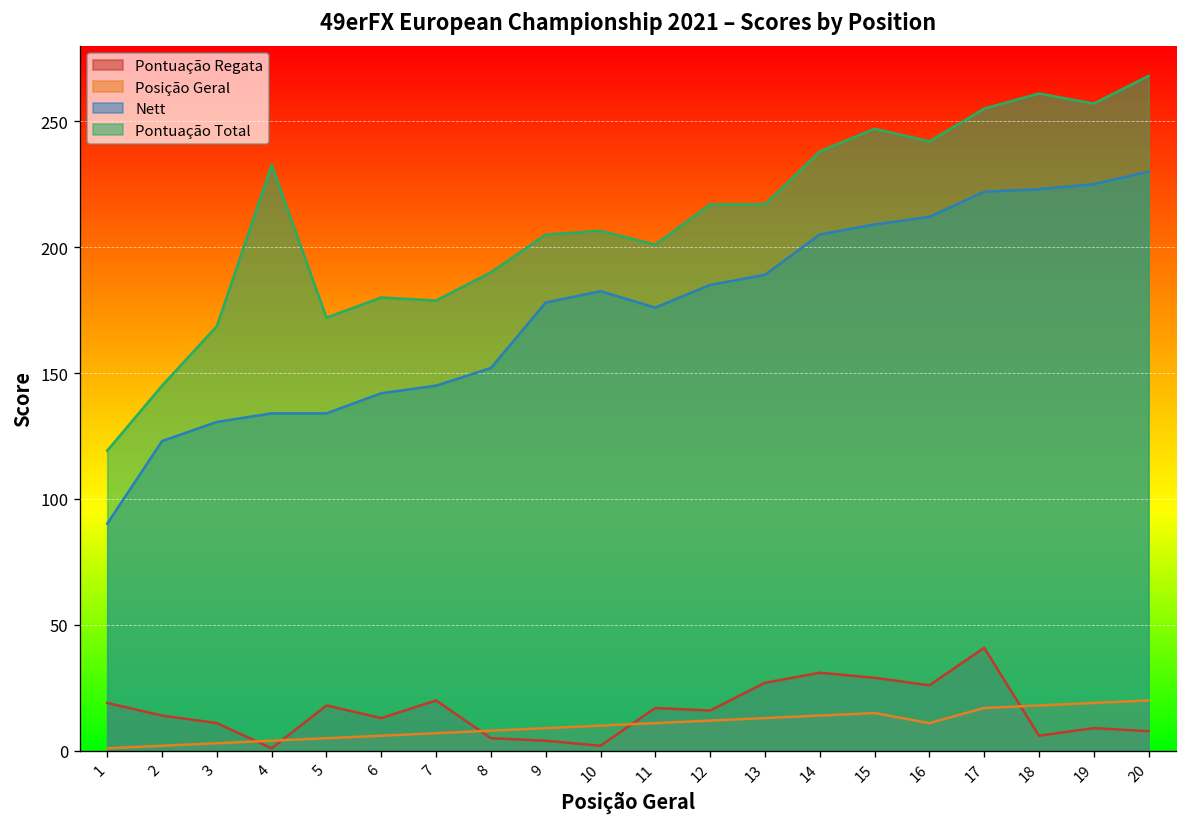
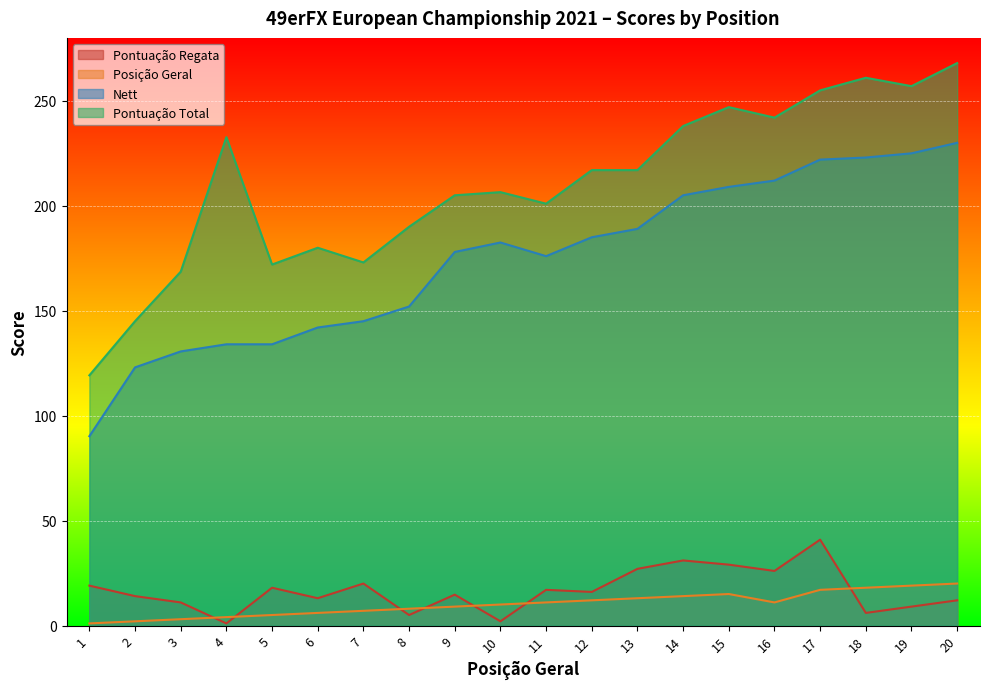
  {
    "Pontuação Regata": {
      "1": 19,
      "2": 14,
      "3": 11,
      "4": 1,
      "5": 18,
      "6": 13,
      "7": 20,
      "8": 5,
-     "9": 4,
+     "9": 15,
      "10": 2,
      "11": 17,
      "12": 16,
      "13": 27,
      "14": 31,
      "15": 29,
      "16": 26,
      "17": 41,
      "18": 6,
      "19": 9,
-     "20": 8
+     "20": 12
    },
    "Posição Geral": {
      "1": 1,
      "2": 2,
      "3": 3,
      "4": 4,
      "5": 5,
      "6": 6,
      "7": 7,
      "8": 8,
      "9": 9,
      "10": 10,
      "11": 11,
      "12": 12,
      "13": 13,
      "14": 14,
      "15": 15,
      "16": 11,
      "17": 17,
      "18": 18,
      "19": 19,
      "20": 20
    },
    "Nett": {
      "1": 90,
      "2": 123,
      "3": 131,
      "4": 134,
      "5": 134,
      "6": 142,
      "7": 145,
      "8": 152,
      "9": 178,
      "10": 183,
      "11": 176,
      "12": 185,
      "13": 189,
      "14": 205,
      "15": 209,
      "16": 212,
      "17": 222,
      "18": 223,
      "19": 225,
      "20": 230
    },
    "Pontuação Total": {
      "1": 119,
      "2": 145,
      "3": 169,
      "4": 233,
      "5": 172,
      "6": 180,
-     "7": 179,
+     "7": 173,
      "8": 190,
      "9": 205,
      "10": 207,
      "11": 201,
      "12": 217,
      "13": 217,
      "14": 238,
      "15": 247,
      "16": 242,
      "17": 255,
      "18": 261,
      "19": 257,
      "20": 268
    }
  }
